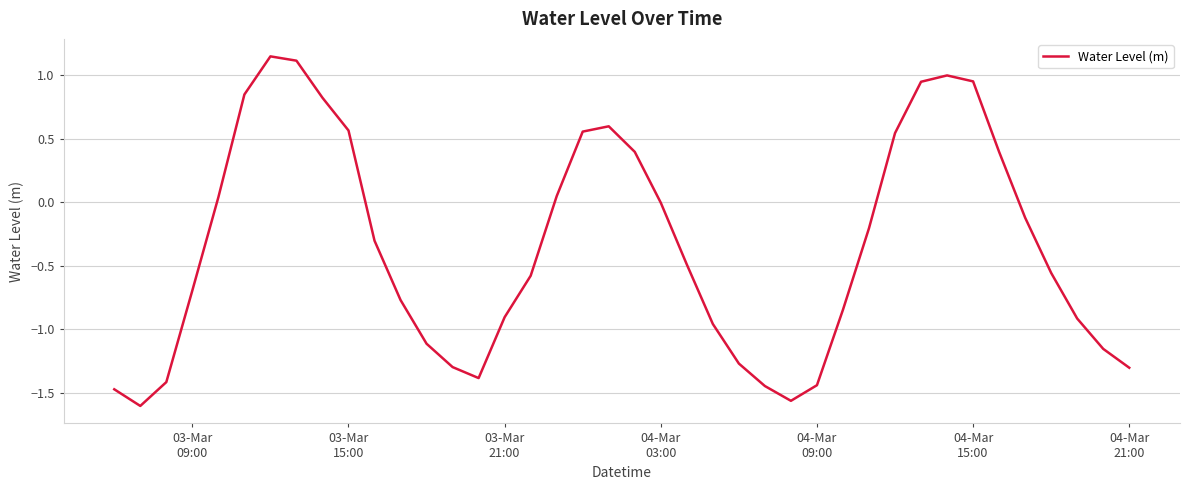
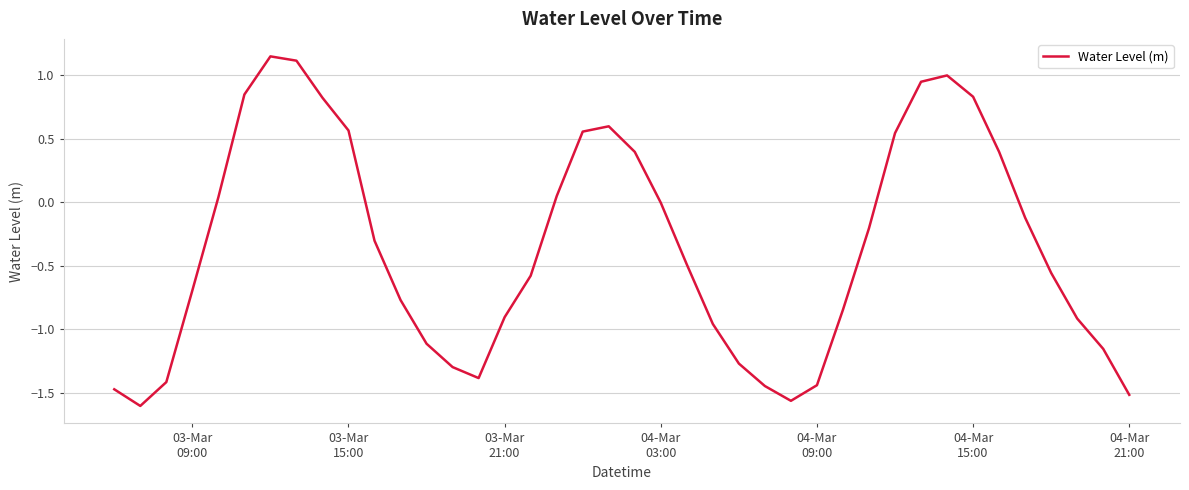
  {
    "03-Mar 09:00": -0.69,
    "03-Mar 15:00": 0.56,
    "03-Mar 21:00": -0.90,
    "04-Mar 03:00": 0.00,
    "04-Mar 09:00": -1.44,
-   "04-Mar 15:00": 0.95,
-   "04-Mar 21:00": -1.30
+   "04-Mar 15:00": 0.83,
+   "04-Mar 21:00": -1.52
  }
